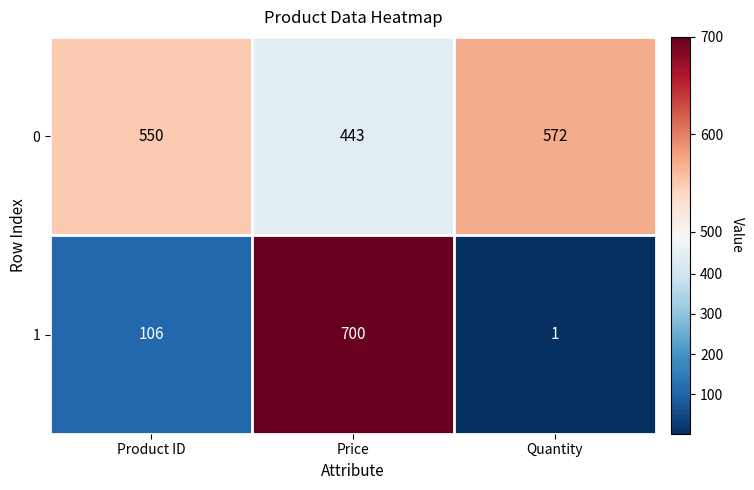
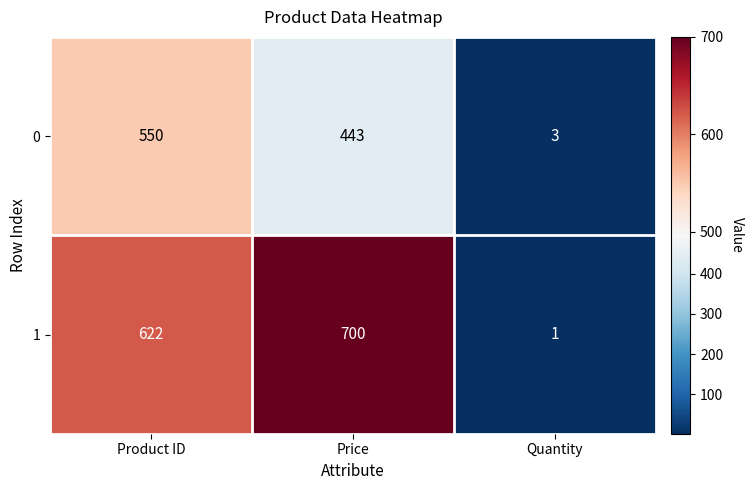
  {
    "0": {
      "Product ID": 550,
      "Price": 443,
-     "Quantity": 572
+     "Quantity": 3
    },
    "1": {
-     "Product ID": 106,
+     "Product ID": 622,
      "Price": 700,
      "Quantity": 1
    }
  }
